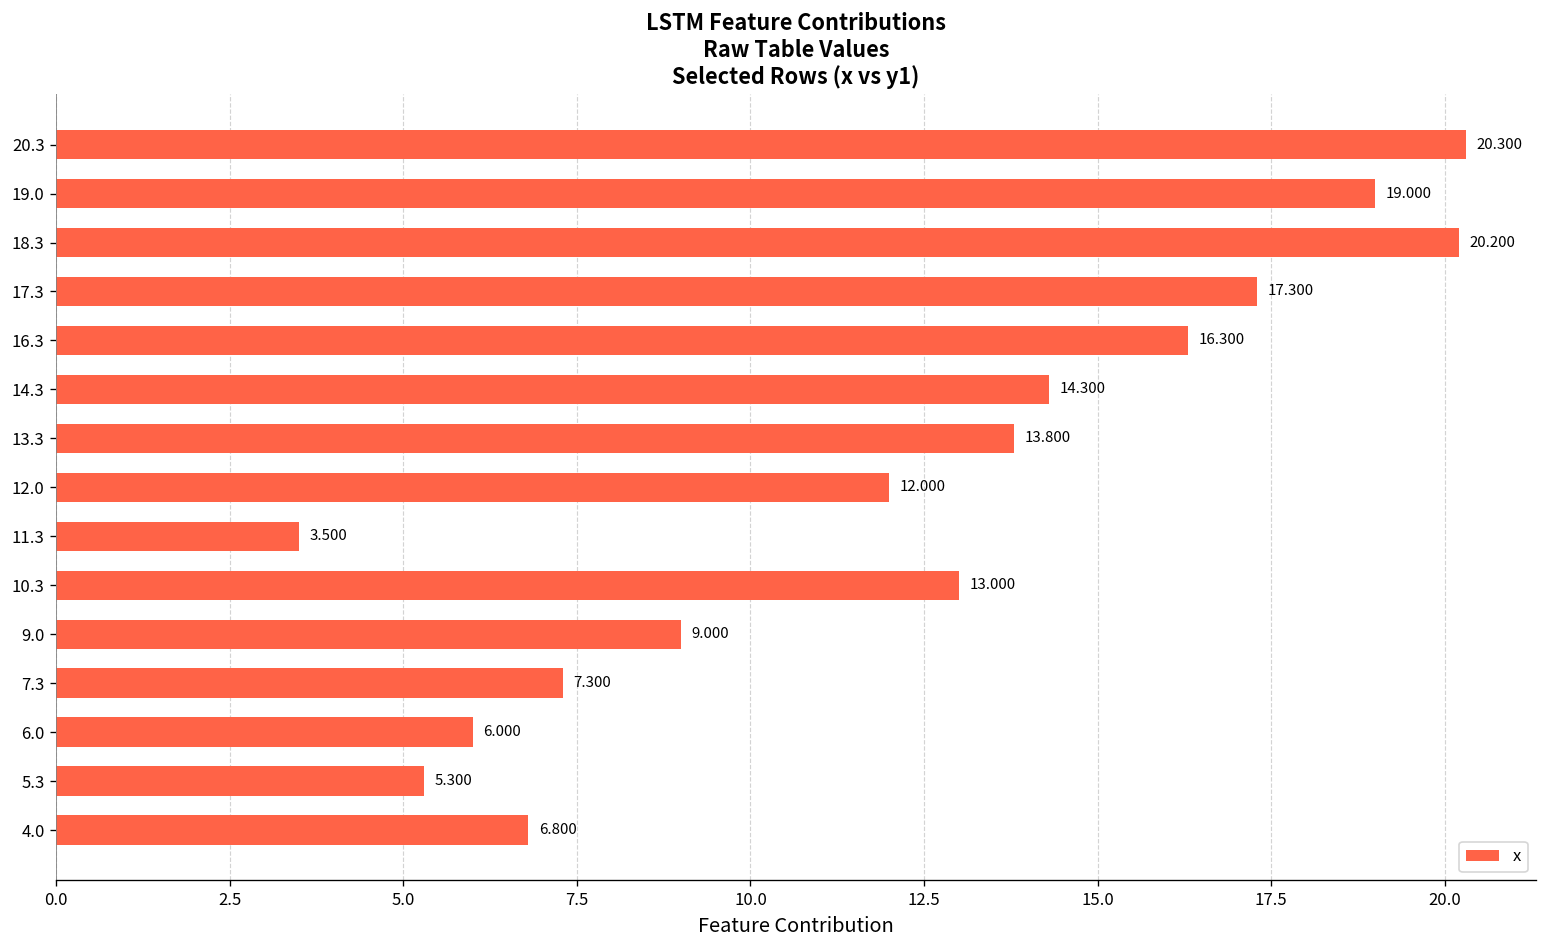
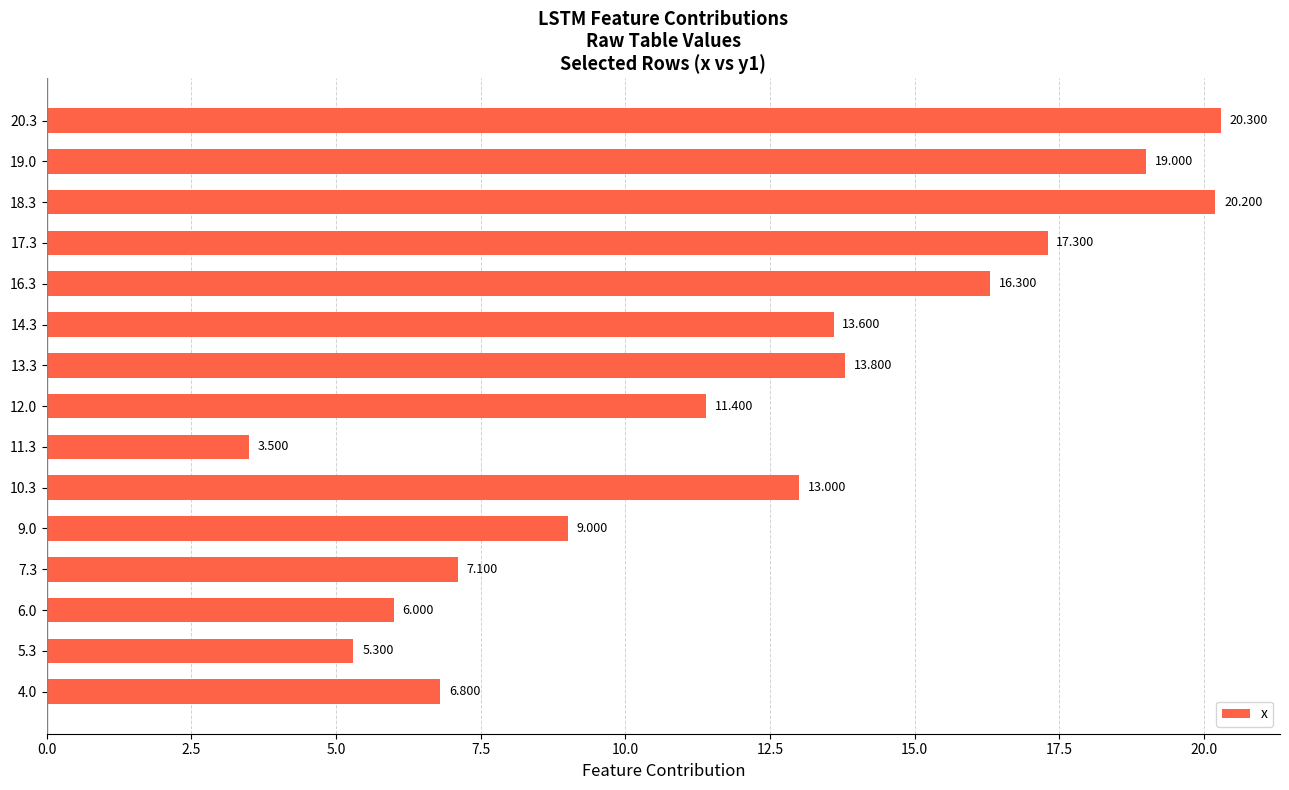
  {
    "20.3": 20.300,
    "19.0": 19.000,
    "18.3": 20.200,
    "17.3": 17.300,
    "16.3": 16.300,
-   "14.3": 14.300,
+   "14.3": 13.600,
    "13.3": 13.800,
-   "12.0": 12.000,
+   "12.0": 11.400,
    "11.3": 3.500,
    "10.3": 13.000,
    "9.0": 9.000,
-   "7.3": 7.300,
+   "7.3": 7.100,
    "6.0": 6.000,
    "5.3": 5.300,
    "4.0": 6.800
  }
